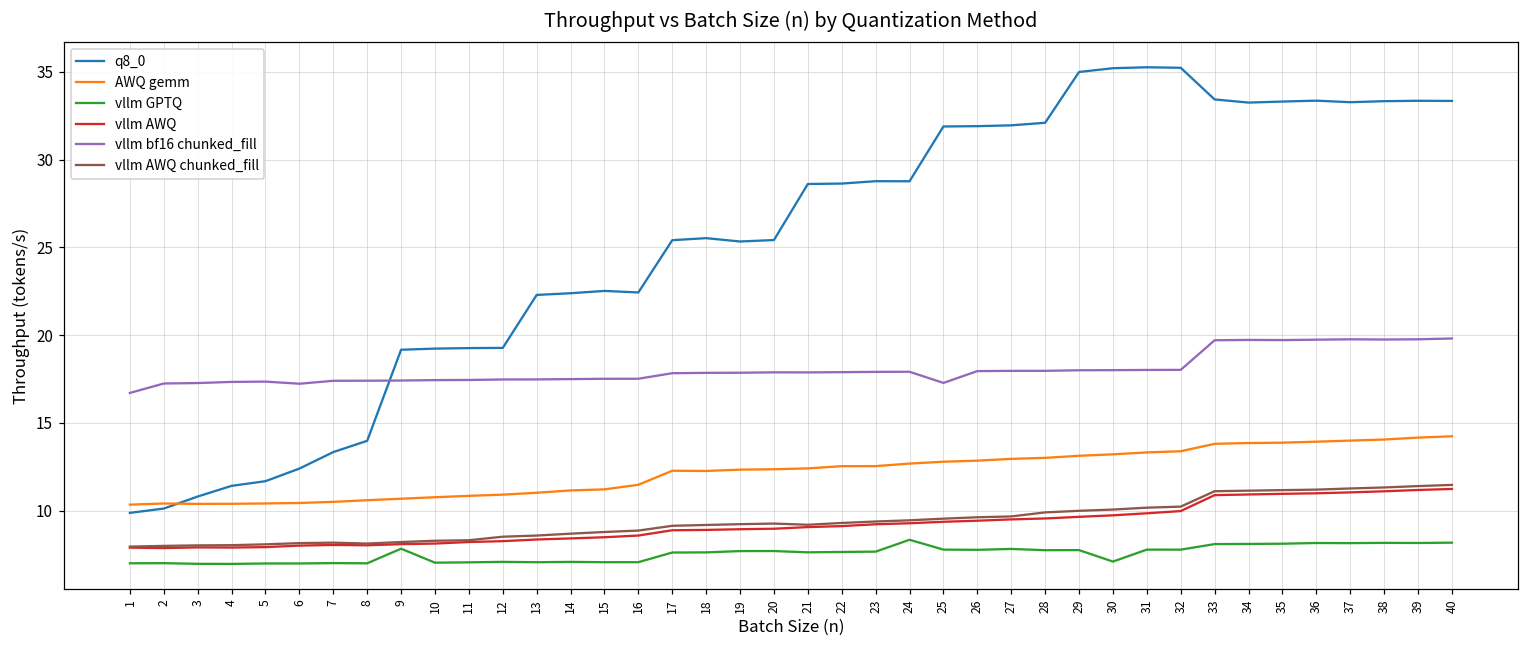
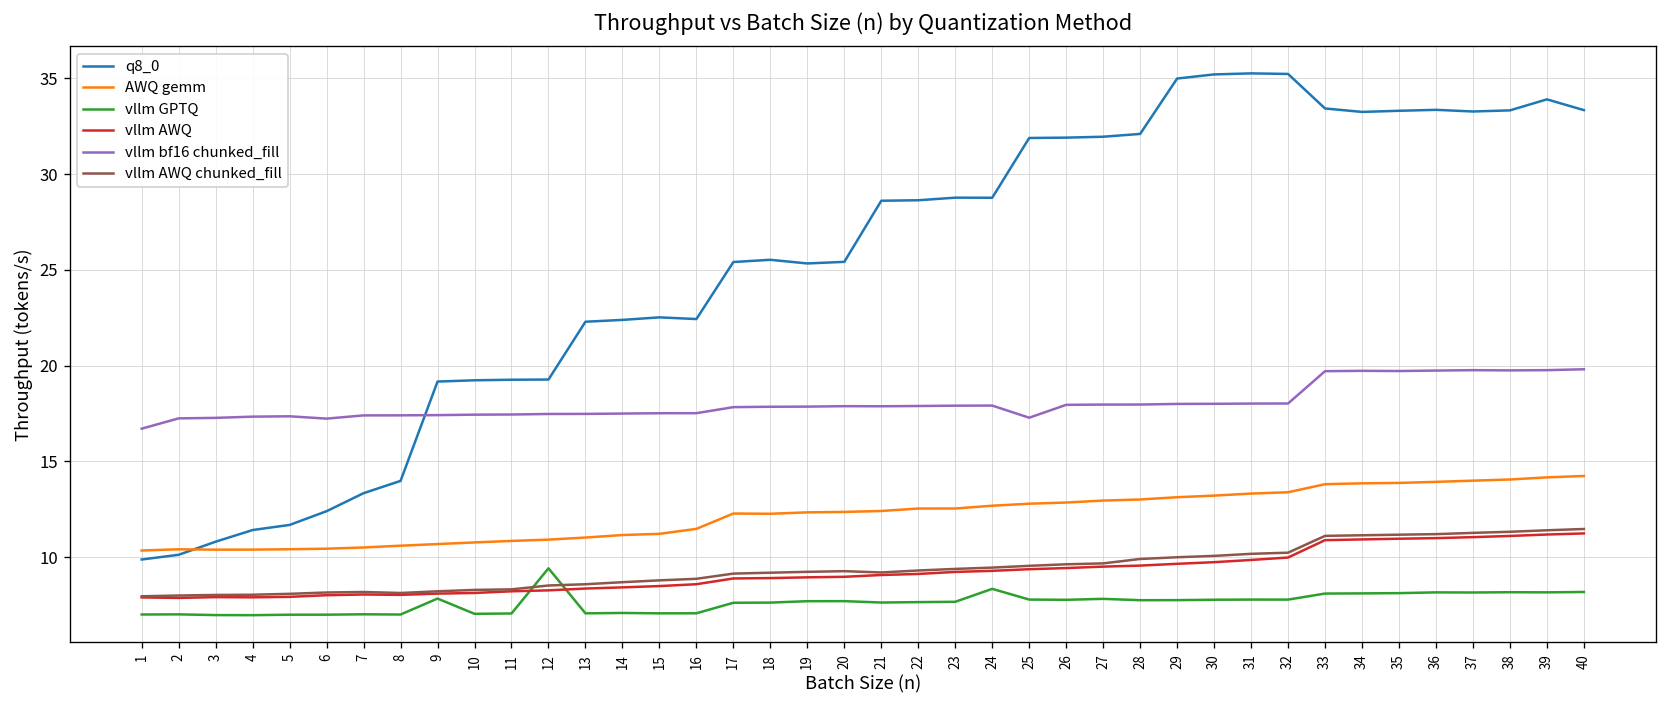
  {
    "q8_0": {
      "1": 9.9,
      "2": 10.1,
      "3": 10.8,
      "4": 11.4,
      "5": 11.7,
      "6": 12.4,
      "7": 13.3,
      "8": 14.0,
      "9": 19.2,
      "10": 19.2,
      "11": 19.3,
      "12": 19.3,
      "13": 22.3,
      "14": 22.4,
      "15": 22.5,
      "16": 22.4,
      "17": 25.4,
      "18": 25.5,
      "19": 25.3,
      "20": 25.4,
      "21": 28.6,
      "22": 28.6,
      "23": 28.8,
      "24": 28.8,
      "25": 31.9,
      "26": 31.9,
      "27": 32.0,
      "28": 32.1,
      "29": 35.0,
      "30": 35.2,
      "31": 35.3,
      "32": 35.2,
      "33": 33.4,
      "34": 33.3,
      "35": 33.3,
      "36": 33.4,
      "37": 33.3,
      "38": 33.3,
-     "39": 33.4,
+     "39": 33.9,
      "40": 33.3
    },
    "vllm GPTQ": {
      "1": 7.0,
      "2": 7.0,
      "3": 7.0,
      "4": 7.0,
      "5": 7.0,
      "6": 7.0,
      "7": 7.0,
      "8": 7.0,
      "9": 7.8,
      "10": 7.0,
      "11": 7.1,
-     "12": 7.1,
+     "12": 9.4,
      "13": 7.1,
      "14": 7.1,
      "15": 7.1,
      "16": 7.1,
      "17": 7.6,
      "18": 7.6,
      "19": 7.7,
      "20": 7.7,
      "21": 7.6,
      "22": 7.6,
      "23": 7.7,
      "24": 8.3,
      "25": 7.8,
      "26": 7.8,
      "27": 7.8,
      "28": 7.7,
      "29": 7.7,
-     "30": 7.1,
+     "30": 7.8,
      "31": 7.8,
      "32": 7.8,
      "33": 8.1,
      "34": 8.1,
      "35": 8.1,
      "36": 8.2,
      "37": 8.1,
      "38": 8.2,
      "39": 8.2,
      "40": 8.2
    }
  }
